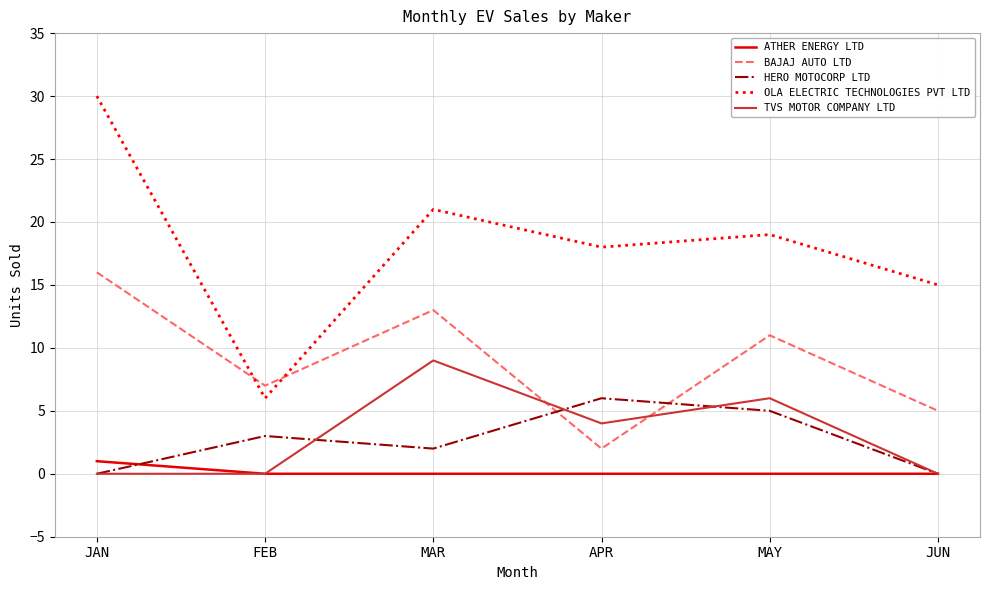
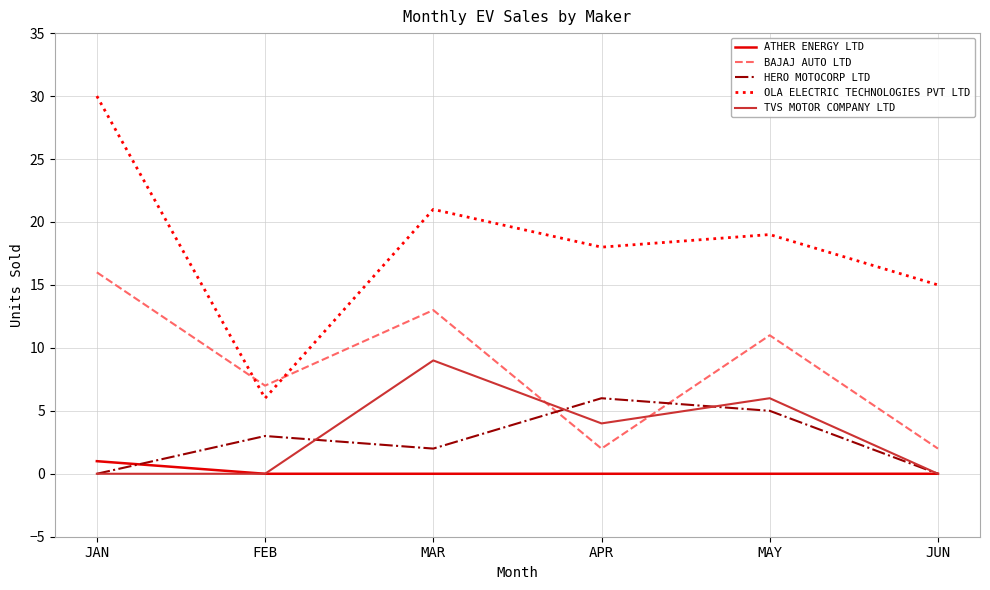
  {
    "BAJAJ AUTO LTD": {
      "JAN": 16,
      "FEB": 7,
      "MAR": 13,
      "APR": 2,
      "MAY": 11,
-     "JUN": 5
+     "JUN": 2
    },
    "HERO MOTOCORP LTD": {
      "FEB": 3,
      "MAR": 2,
      "APR": 6,
      "MAY": 5
    },
    "TVS MOTOR COMPANY LTD": {
      "MAR": 9,
      "APR": 4,
      "MAY": 6
    }
  }
